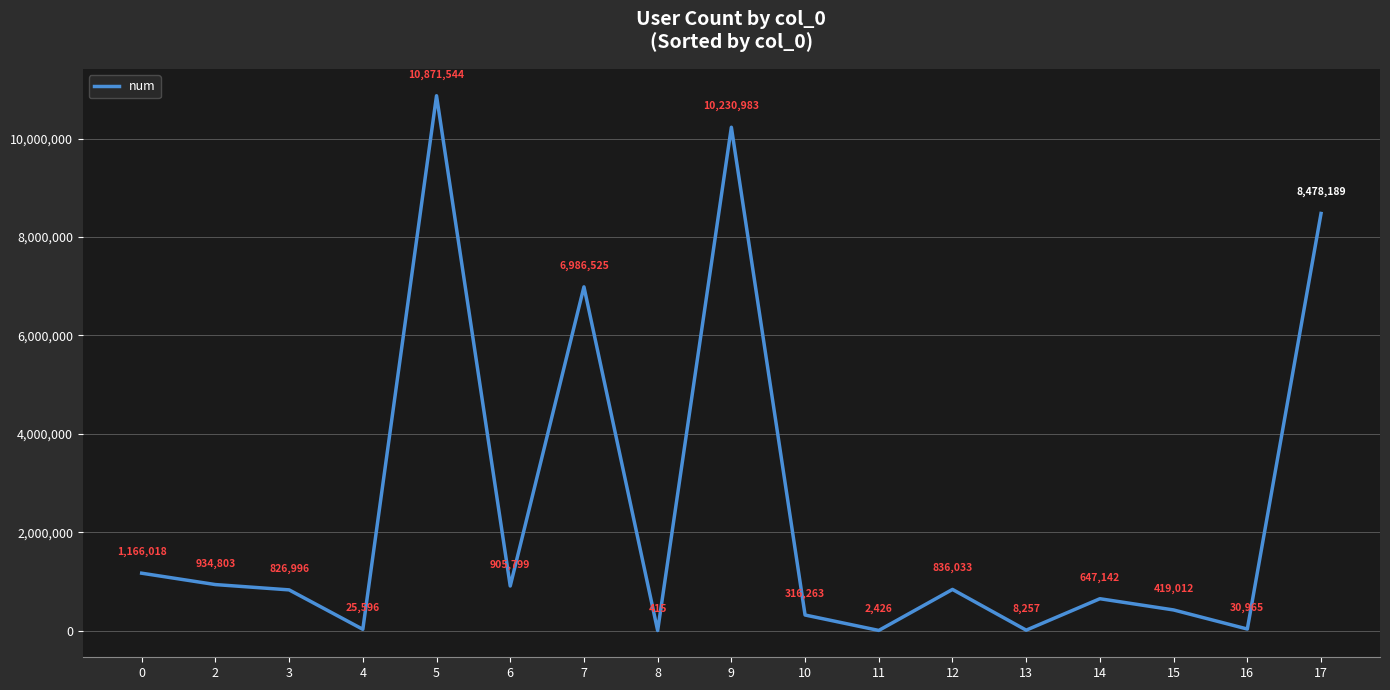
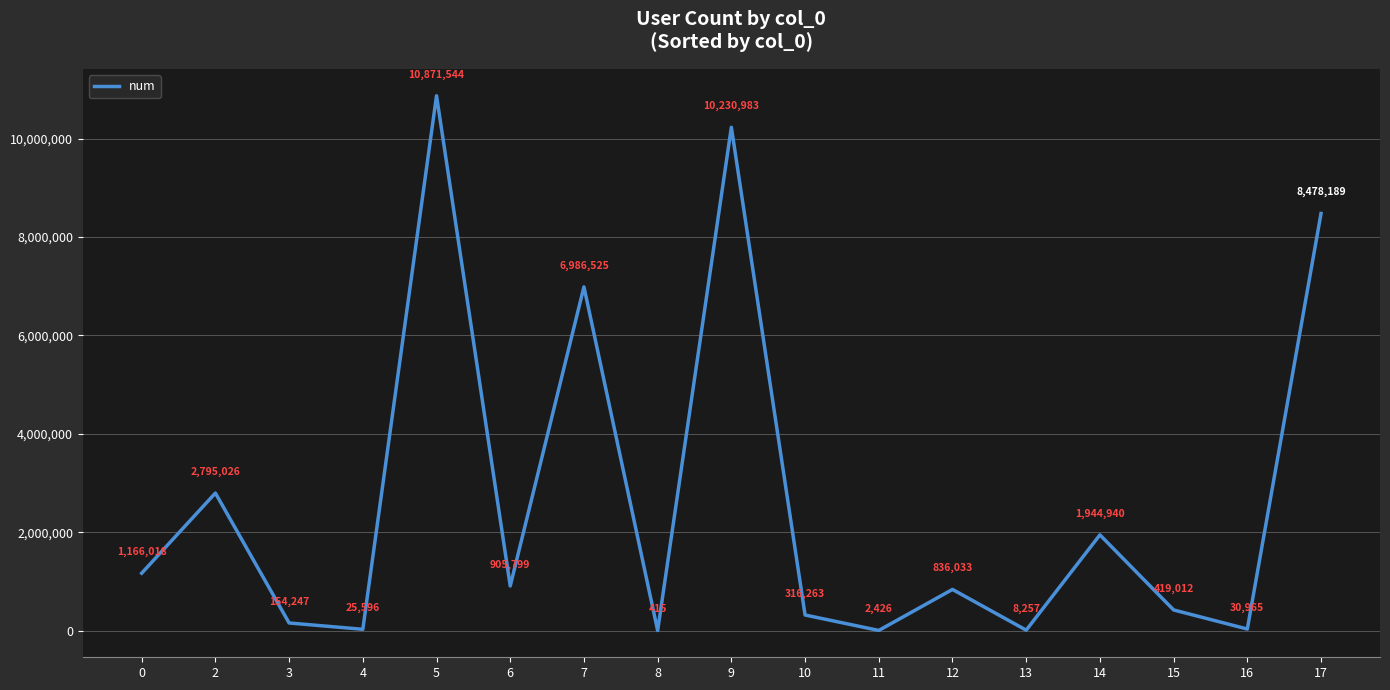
  {
    "0": "1,166,018",
-   "2": "934,803",
-   "3": "826,996",
+   "2": "2,795,026",
+   "3": "154,247",
    "4": "25,596",
    "5": "10,871,544",
    "6": "905,799",
    "7": "6,986,525",
    "8": "415",
    "9": "10,230,983",
    "10": "316,263",
    "11": "2,426",
    "12": "836,033",
    "13": "8,257",
-   "14": "647,142",
+   "14": "1,944,940",
    "15": "419,012",
    "16": "30,965",
    "17": "8,478,189"
  }
